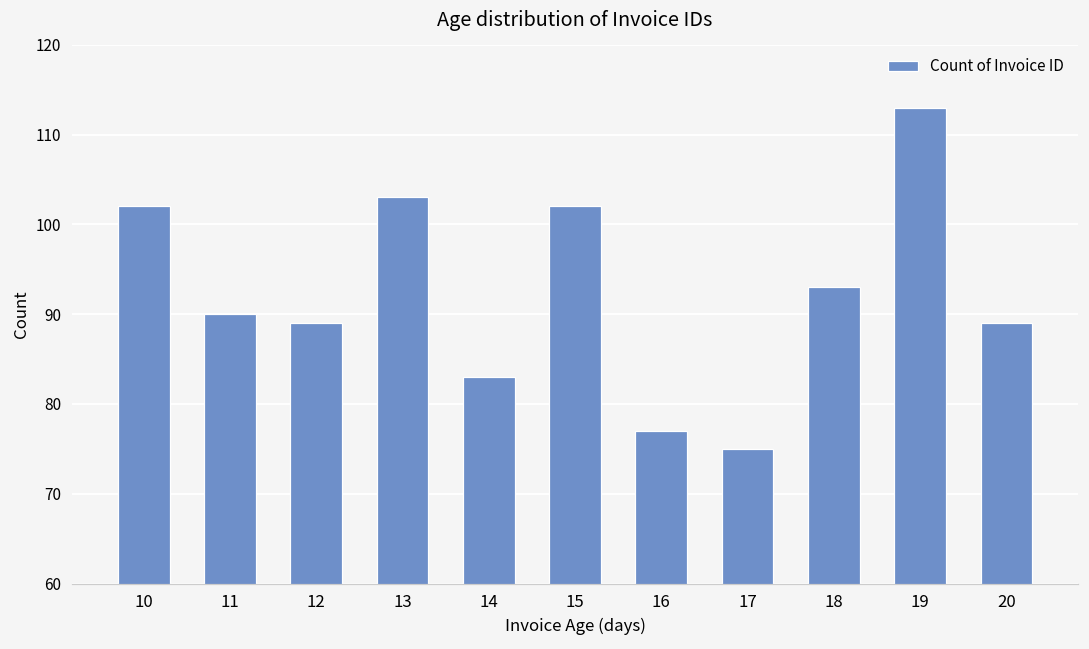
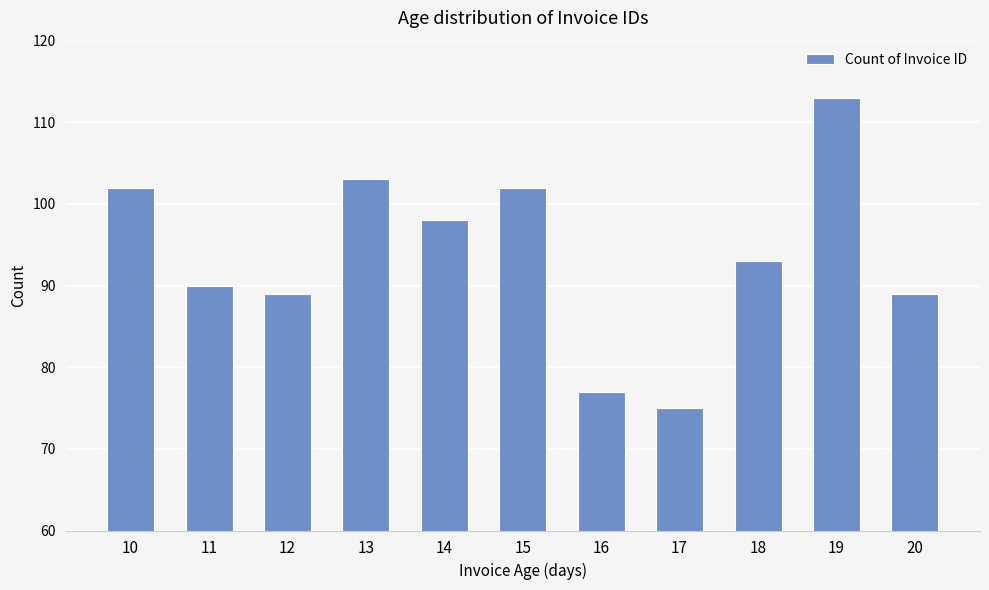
  {
    "10": 102,
    "11": 90,
    "12": 89,
    "13": 103,
-   "14": 83,
+   "14": 98,
    "15": 102,
    "16": 77,
    "17": 75,
    "18": 93,
    "19": 113,
    "20": 89
  }
